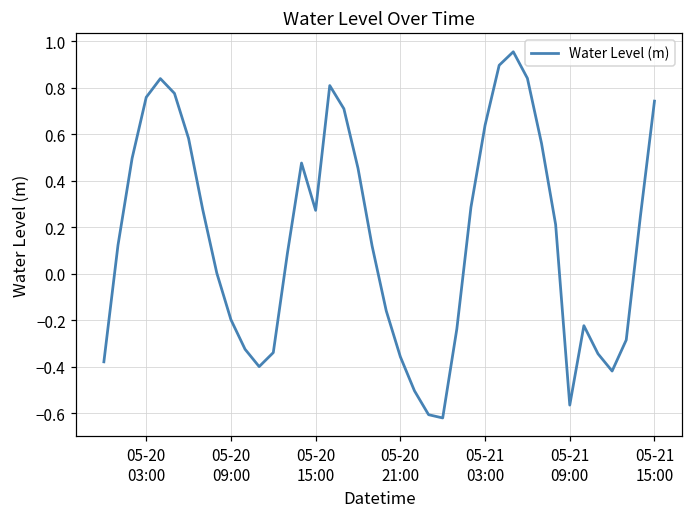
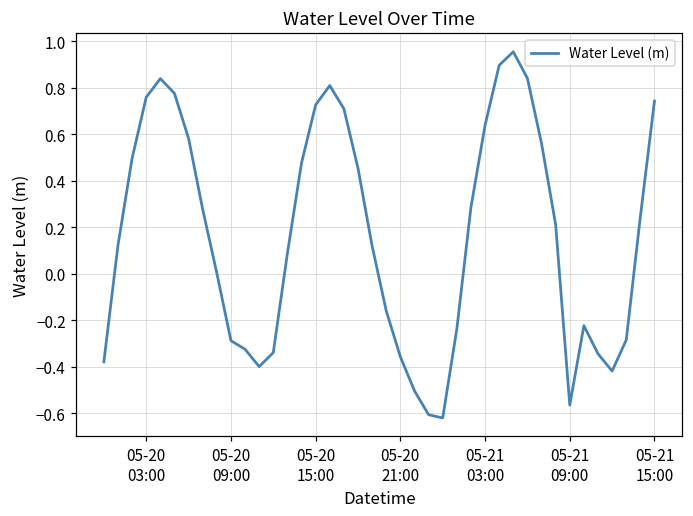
  {
    "05-20 03:00": 0.76,
-   "05-20 09:00": -0.20,
-   "05-20 15:00": 0.27,
+   "05-20 09:00": -0.29,
+   "05-20 15:00": 0.73,
    "05-20 21:00": -0.36,
    "05-21 03:00": 0.64,
    "05-21 09:00": -0.57,
    "05-21 15:00": 0.74
  }
